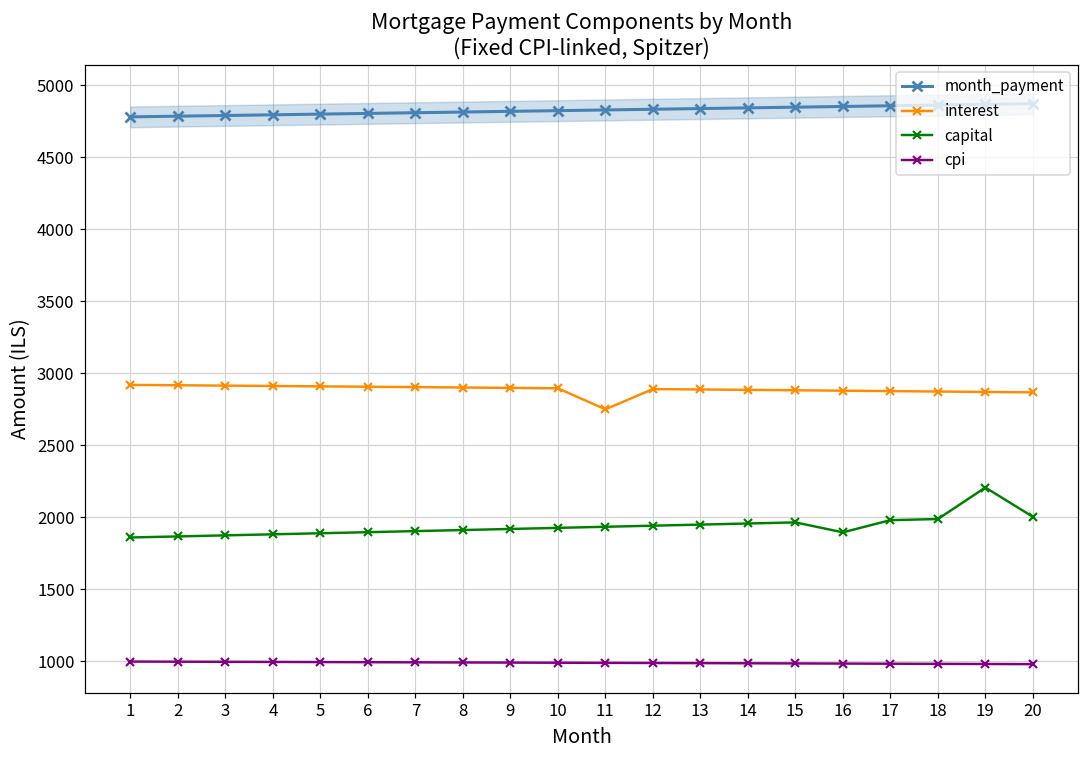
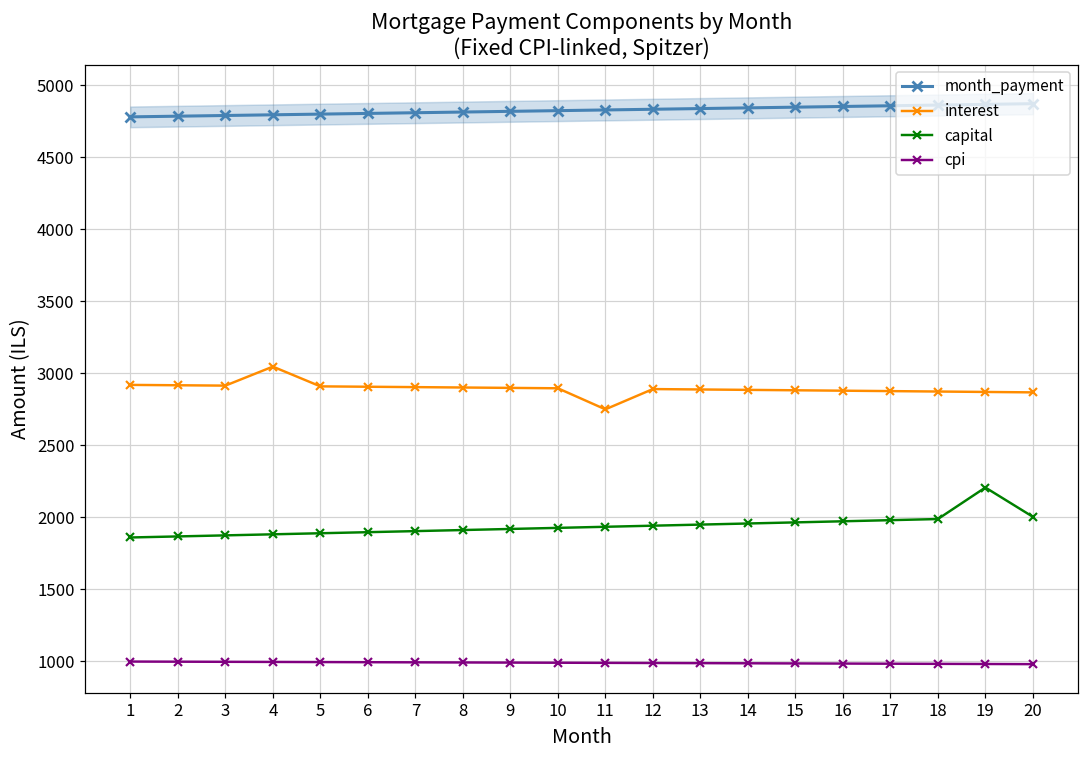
  {
    "interest": {
      "1": 2920,
      "2": 2920,
      "3": 2910,
-     "4": 2910,
+     "4": 3050,
      "5": 2910,
      "6": 2910,
      "7": 2900,
      "8": 2900,
      "9": 2900,
      "10": 2900,
      "11": 2750,
      "12": 2890,
      "13": 2890,
      "14": 2890,
      "15": 2880,
      "16": 2880,
      "17": 2880,
      "18": 2870,
      "19": 2870,
      "20": 2870
    },
    "capital": {
      "1": 1860,
      "2": 1870,
      "3": 1880,
      "4": 1880,
      "5": 1890,
      "6": 1900,
      "7": 1900,
      "8": 1910,
      "9": 1920,
      "10": 1930,
      "11": 1930,
      "12": 1940,
      "13": 1950,
      "14": 1960,
      "15": 1970,
-     "16": 1900,
+     "16": 1970,
      "17": 1980,
      "18": 1990,
      "19": 2210,
      "20": 2000
    },
    "cpi": {
      "1": 1000,
      "2": 1000,
      "3": 1000,
      "4": 1000,
      "5": 1000,
      "6": 990,
      "7": 990,
      "8": 990,
      "9": 990,
      "10": 990,
      "11": 990,
      "12": 990,
      "13": 990,
      "14": 990,
      "15": 990,
      "16": 990,
      "17": 980,
      "18": 980,
      "19": 980,
      "20": 980
    }
  }
